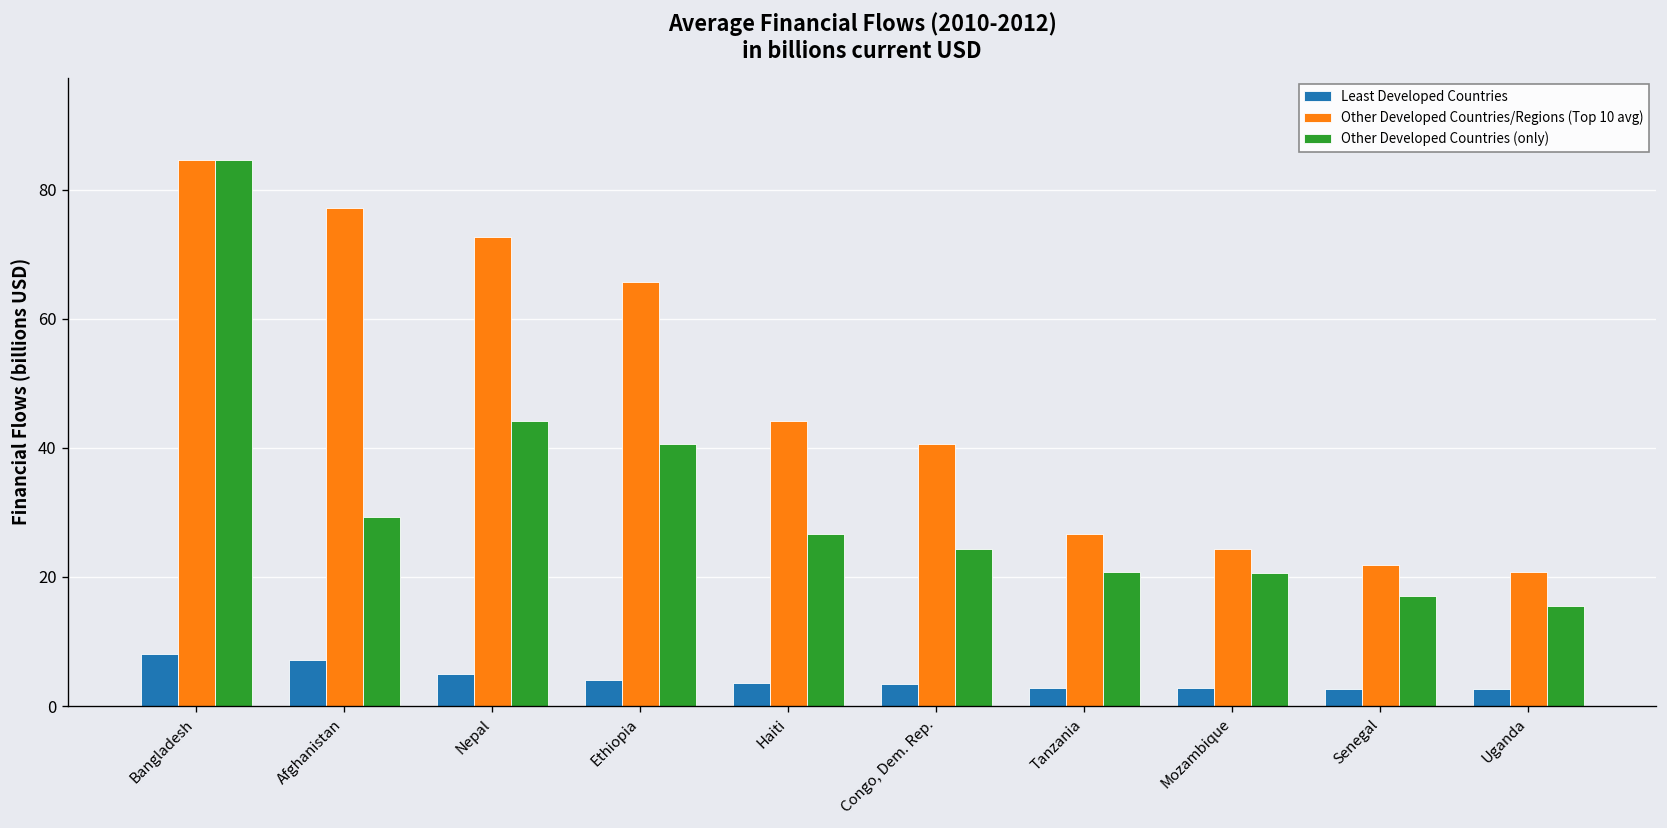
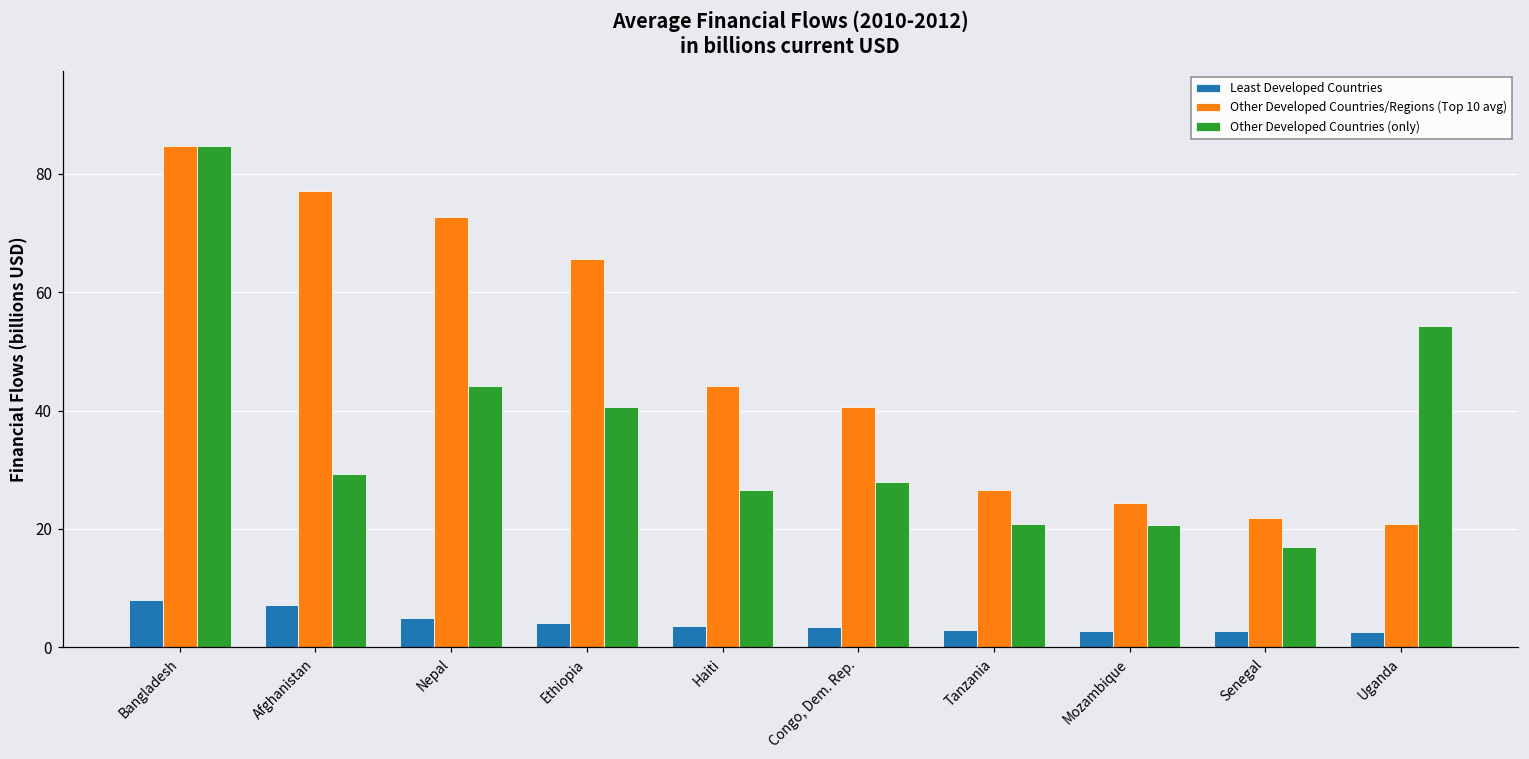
  {
    "Least Developed Countries": {
      "Bangladesh": 8,
      "Afghanistan": 7,
      "Nepal": 5,
      "Ethiopia": 4,
      "Haiti": 4,
      "Congo, Dem. Rep.": 3,
      "Tanzania": 3,
      "Mozambique": 3,
      "Senegal": 3,
      "Uganda": 3
    },
    "Other Developed Countries/Regions (Top 10 avg)": {
      "Bangladesh": 85,
      "Afghanistan": 77,
      "Nepal": 73,
      "Ethiopia": 66,
      "Haiti": 44,
      "Congo, Dem. Rep.": 41,
      "Tanzania": 27,
      "Mozambique": 24,
      "Senegal": 22,
      "Uganda": 21
    },
    "Other Developed Countries (only)": {
      "Bangladesh": 85,
      "Afghanistan": 29,
      "Nepal": 44,
      "Ethiopia": 41,
      "Haiti": 27,
-     "Congo, Dem. Rep.": 24,
+     "Congo, Dem. Rep.": 28,
      "Tanzania": 21,
      "Mozambique": 21,
      "Senegal": 17,
-     "Uganda": 15
+     "Uganda": 54
    }
  }
